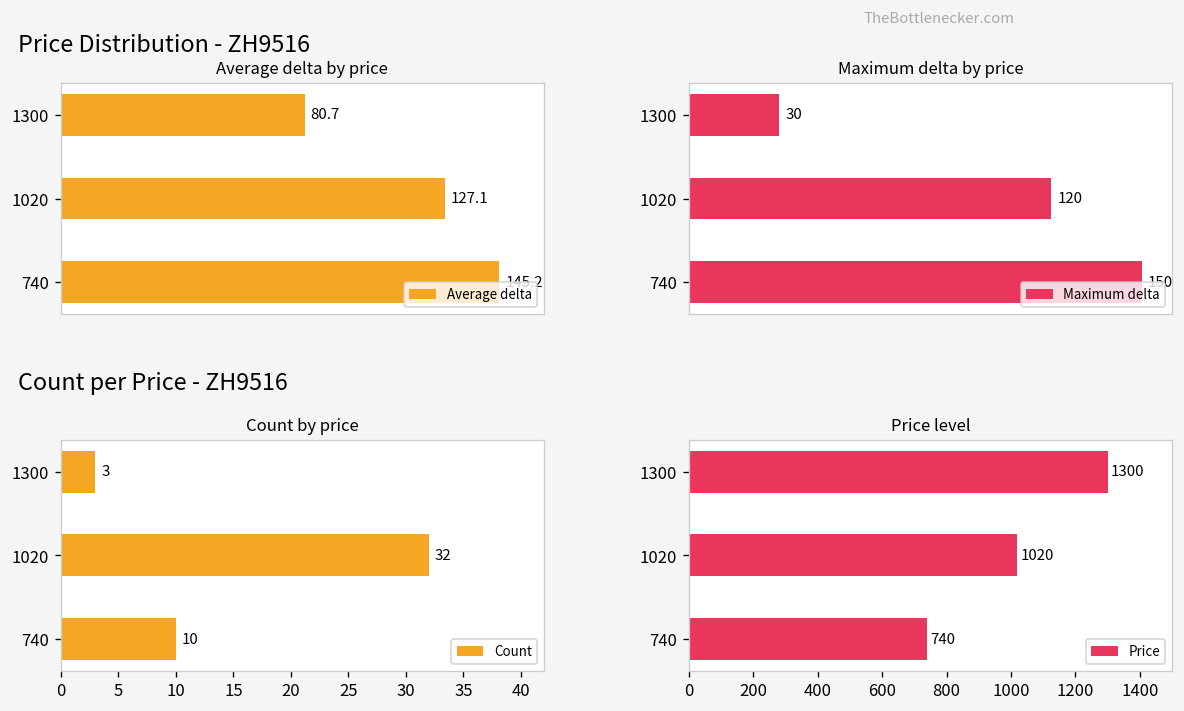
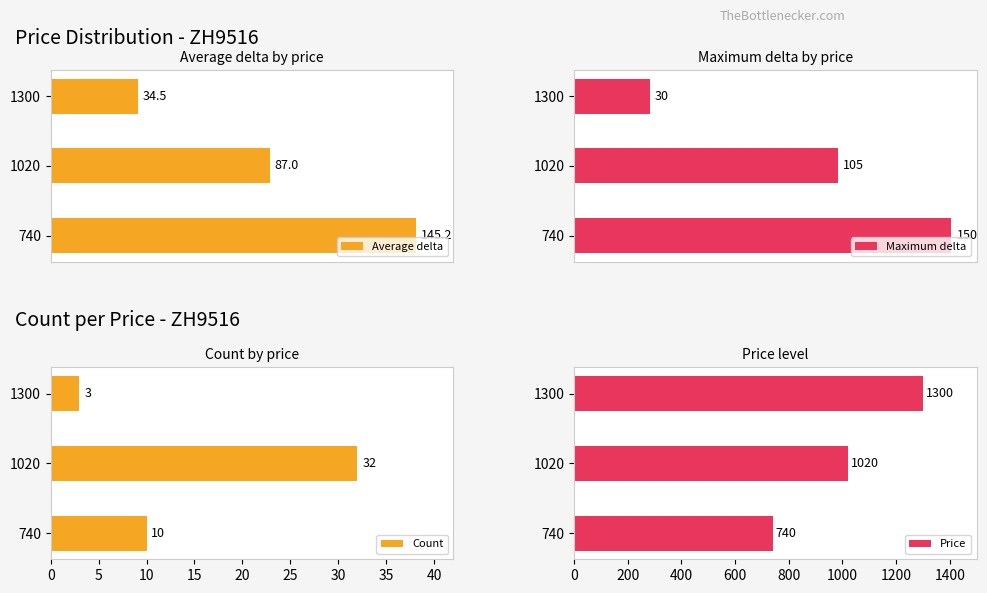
  {
    "Average delta by price": {
-     "1300": 80.7,
-     "1020": 127.1
+     "1300": 34.5,
+     "1020": 87.0
    },
    "Maximum delta by price": {
      "1300": 30,
-     "1020": 120
+     "1020": 105
    },
    "Count by price": {
      "1300": 3,
      "1020": 32,
      "740": 10
    },
    "Price level": {
      "1300": 1300,
      "1020": 1020,
      "740": 740
    }
  }
